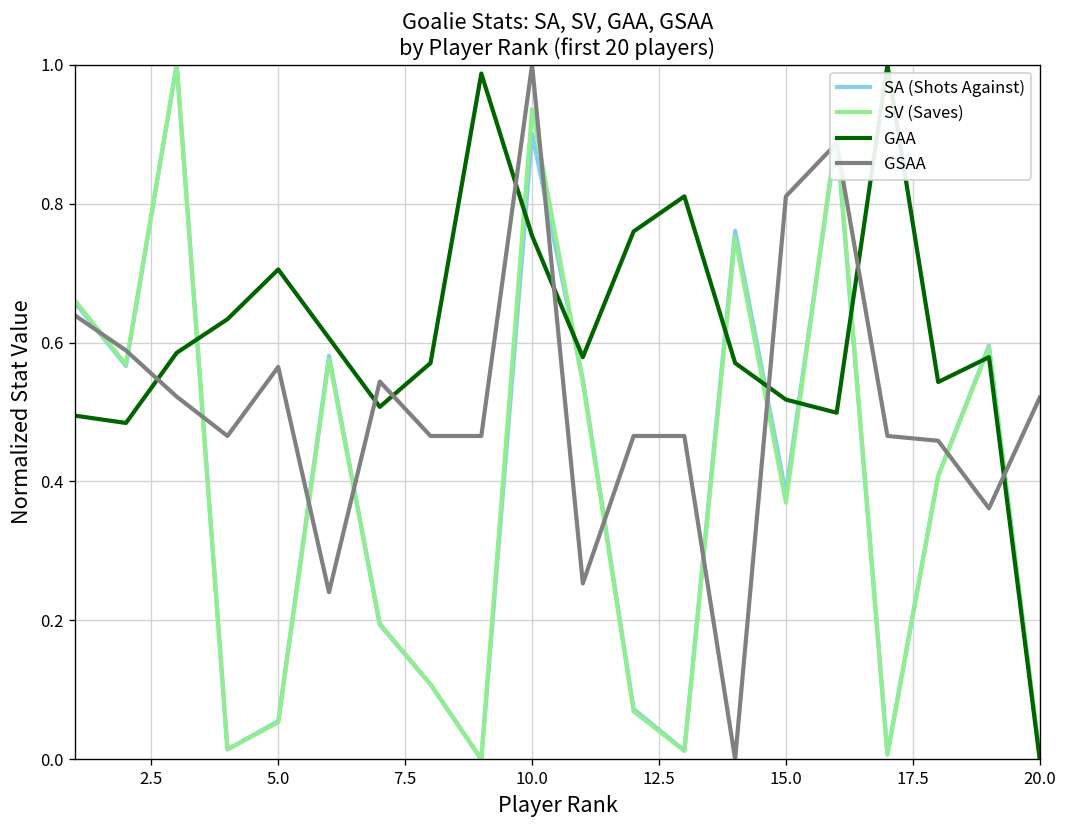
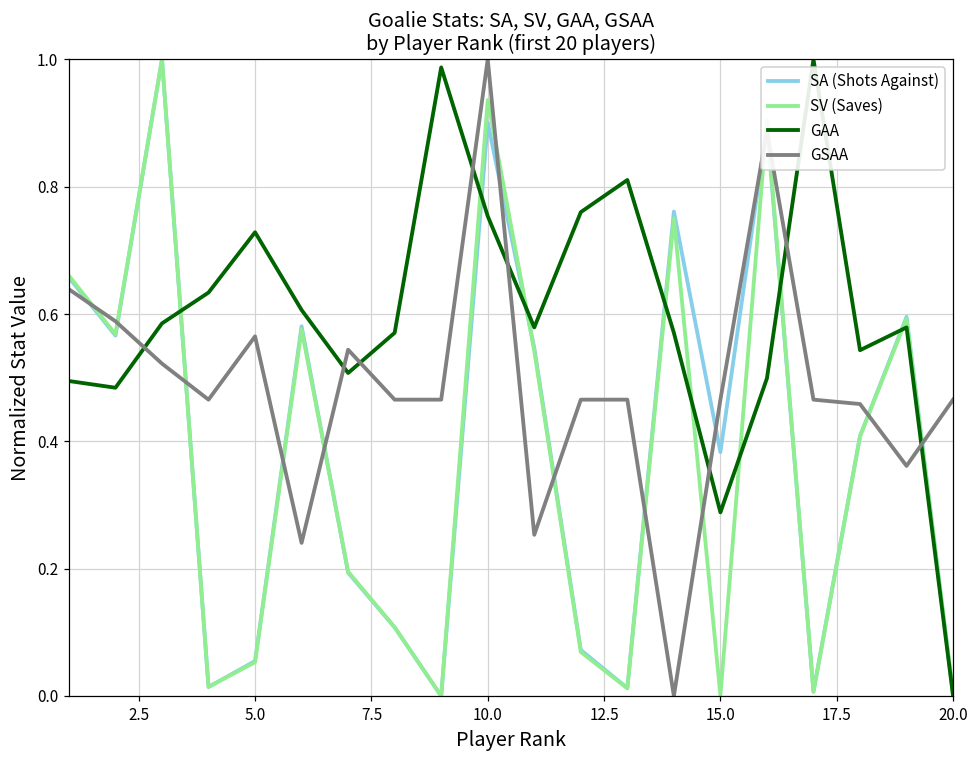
  {
    "SA (Shots Against)": {
      "10.0": 0.90,
      "15.0": 0.38
    },
    "SV (Saves)": {
      "10.0": 0.94,
-     "15.0": 0.37
+     "15.0": 0.00
    },
    "GAA": {
-     "5.0": 0.71,
+     "5.0": 0.73,
      "10.0": 0.75,
-     "15.0": 0.52
+     "15.0": 0.29
    },
    "GSAA": {
      "5.0": 0.56,
      "10.0": 1.00,
-     "15.0": 0.81,
-     "20.0": 0.52
+     "15.0": 0.47,
+     "20.0": 0.47
    }
  }
